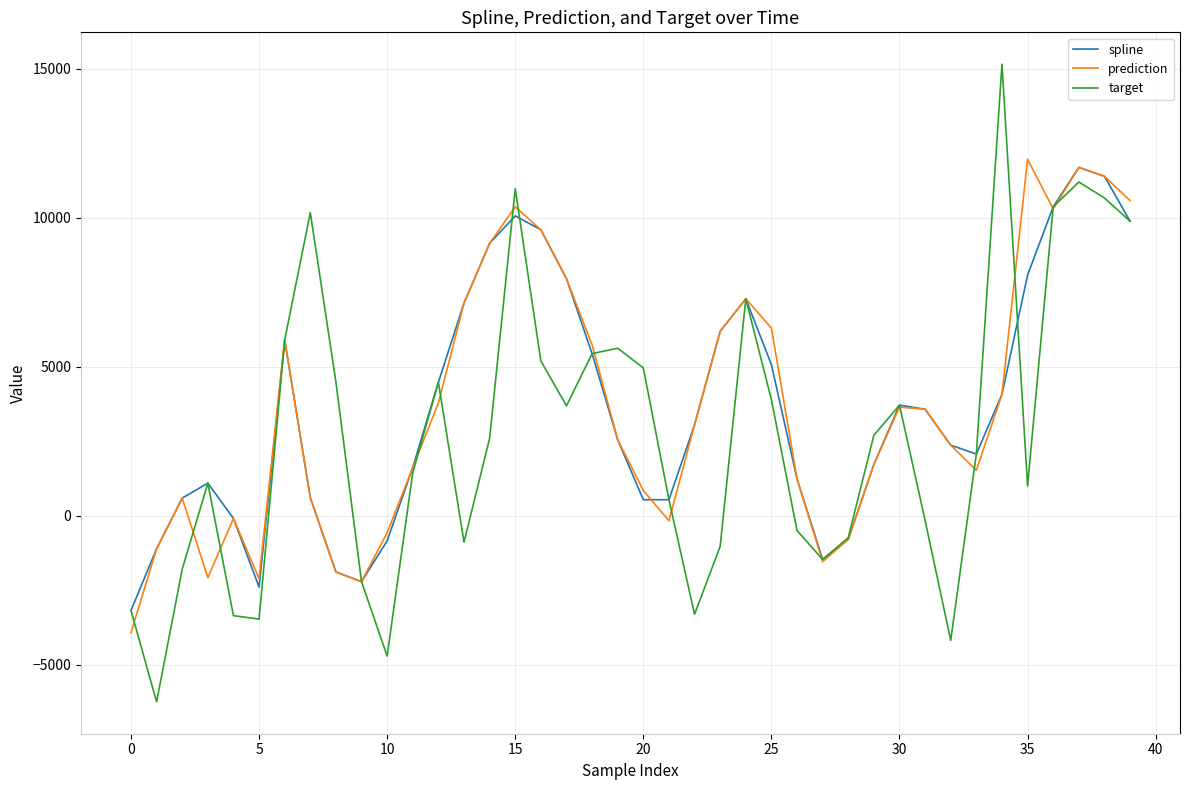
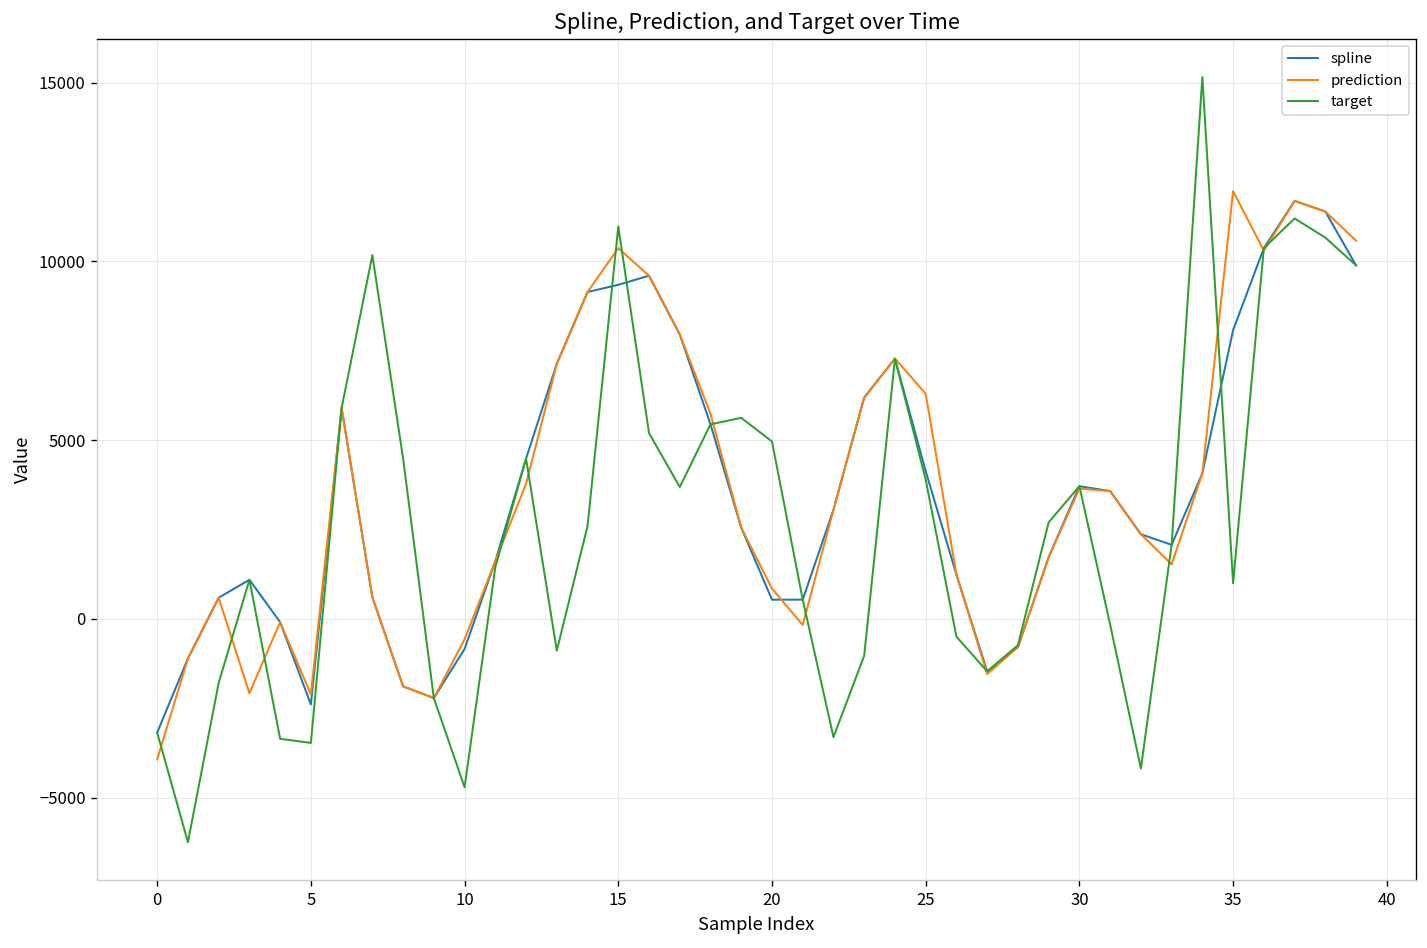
  {
    "spline": {
      "5": -2400,
      "10": -800,
-     "15": 10100,
+     "15": 9300,
      "20": 500,
-     "25": 5100,
+     "25": 4100,
      "35": 8100
    },
    "prediction": {
      "0": -3900,
      "5": -2100,
      "10": -600,
      "15": 10400,
      "20": 800,
      "25": 6300,
      "35": 12000
    },
    "target": {
      "5": -3500,
      "10": -4700,
      "15": 11000,
      "20": 5000,
      "25": 3900,
      "35": 1000
    }
  }
